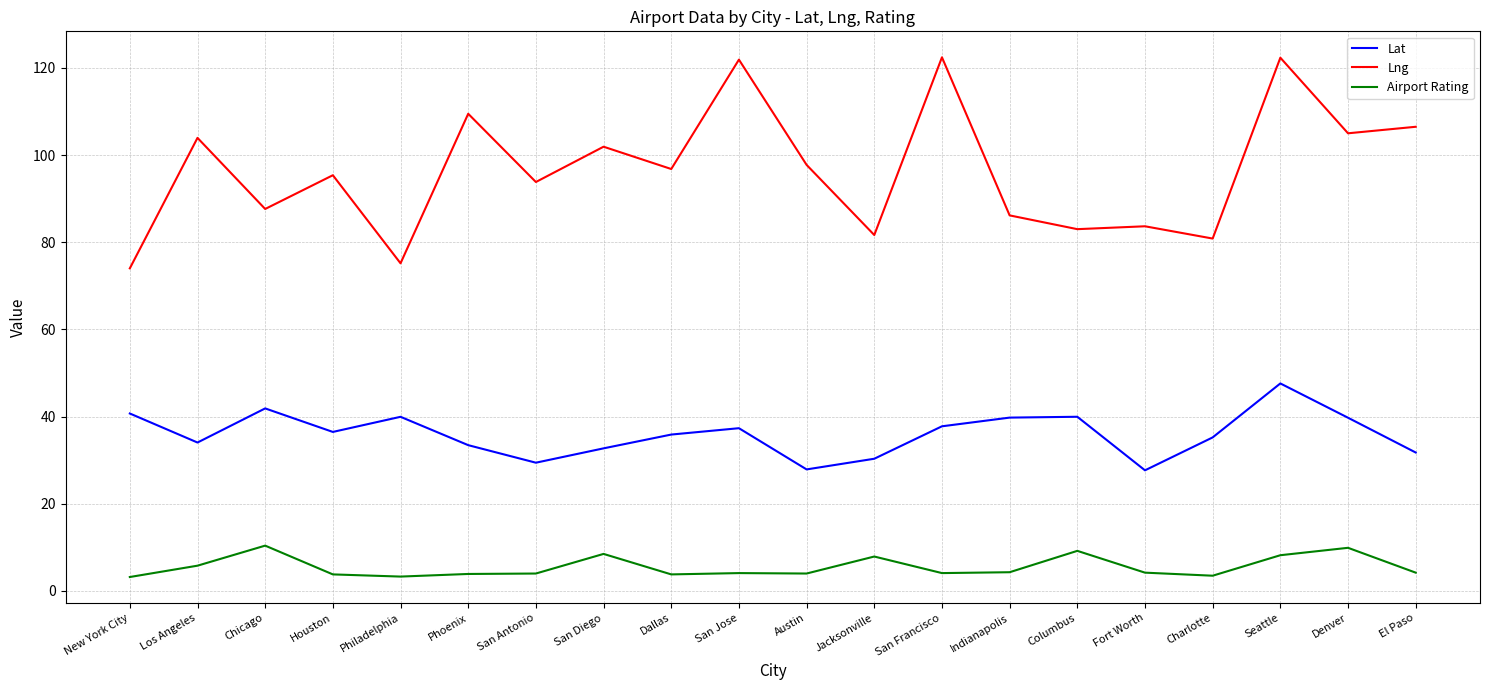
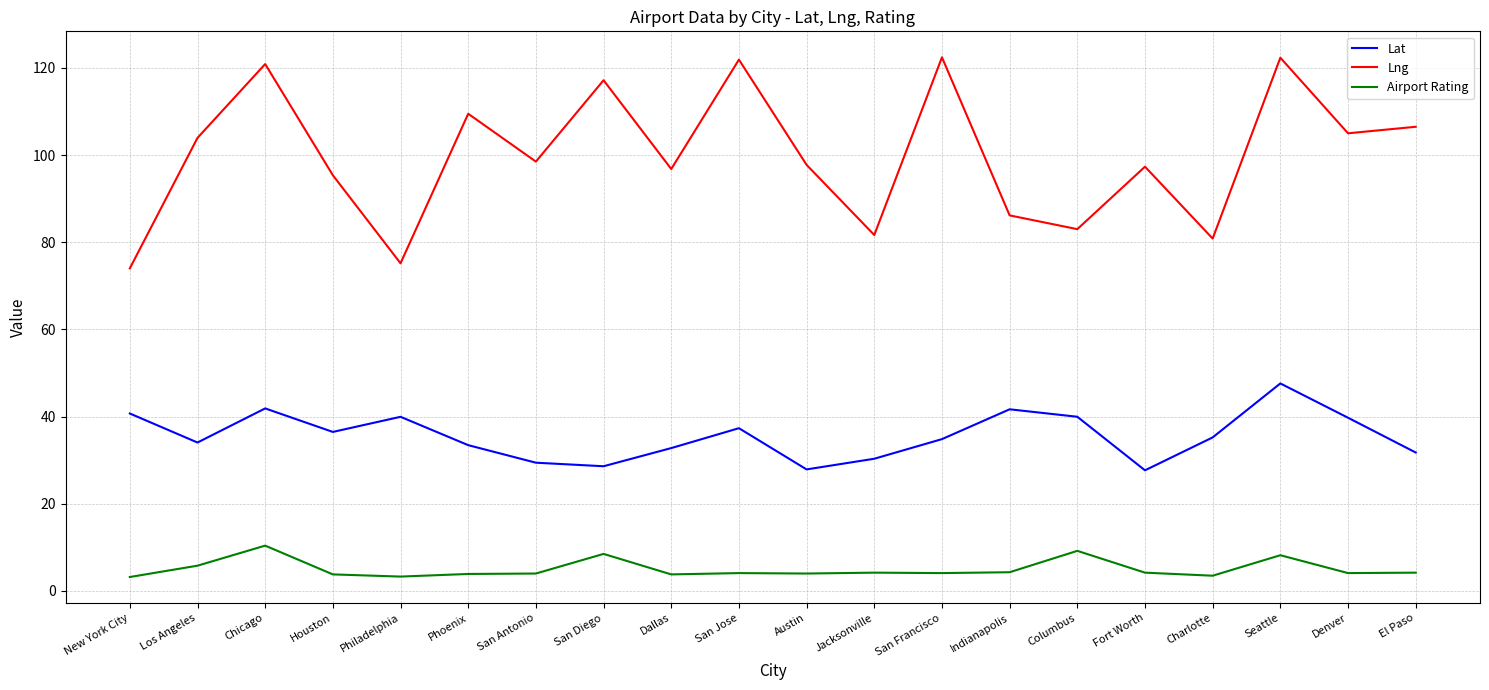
  {
    "Lat": {
      "New York City": 41,
      "Los Angeles": 34,
      "Chicago": 42,
      "Houston": 36,
      "Philadelphia": 40,
      "Phoenix": 33,
      "San Antonio": 29,
-     "San Diego": 33,
-     "Dallas": 36,
+     "San Diego": 29,
+     "Dallas": 33,
      "San Jose": 37,
      "Austin": 28,
      "Jacksonville": 30,
-     "San Francisco": 38,
-     "Indianapolis": 40,
+     "San Francisco": 35,
+     "Indianapolis": 42,
      "Columbus": 40,
      "Fort Worth": 28,
      "Charlotte": 35,
      "Seattle": 48,
      "Denver": 40,
      "El Paso": 32
    },
    "Lng": {
      "New York City": 74,
      "Los Angeles": 104,
-     "Chicago": 88,
+     "Chicago": 121,
      "Houston": 95,
      "Philadelphia": 75,
      "Phoenix": 109,
-     "San Antonio": 94,
-     "San Diego": 102,
+     "San Antonio": 98,
+     "San Diego": 117,
      "Dallas": 97,
      "San Jose": 122,
      "Austin": 98,
      "Jacksonville": 82,
      "San Francisco": 122,
      "Indianapolis": 86,
      "Columbus": 83,
-     "Fort Worth": 84,
+     "Fort Worth": 97,
      "Charlotte": 81,
      "Seattle": 122,
      "Denver": 105,
      "El Paso": 106
    },
    "Airport Rating": {
      "New York City": 3,
      "Los Angeles": 6,
      "Chicago": 10,
      "Houston": 4,
      "Philadelphia": 3,
      "Phoenix": 4,
      "San Antonio": 4,
      "San Diego": 9,
      "Dallas": 4,
      "San Jose": 4,
      "Austin": 4,
-     "Jacksonville": 8,
+     "Jacksonville": 4,
      "San Francisco": 4,
      "Indianapolis": 4,
      "Columbus": 9,
      "Fort Worth": 4,
      "Charlotte": 4,
      "Seattle": 8,
-     "Denver": 10,
+     "Denver": 4,
      "El Paso": 4
    }
  }
